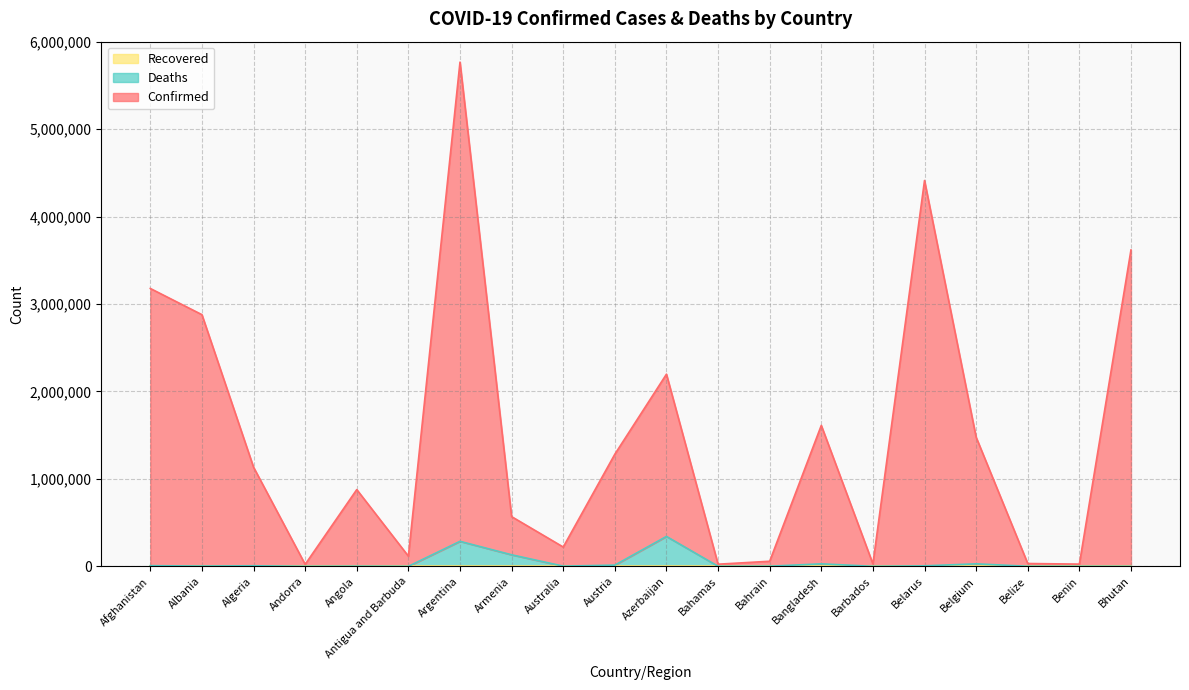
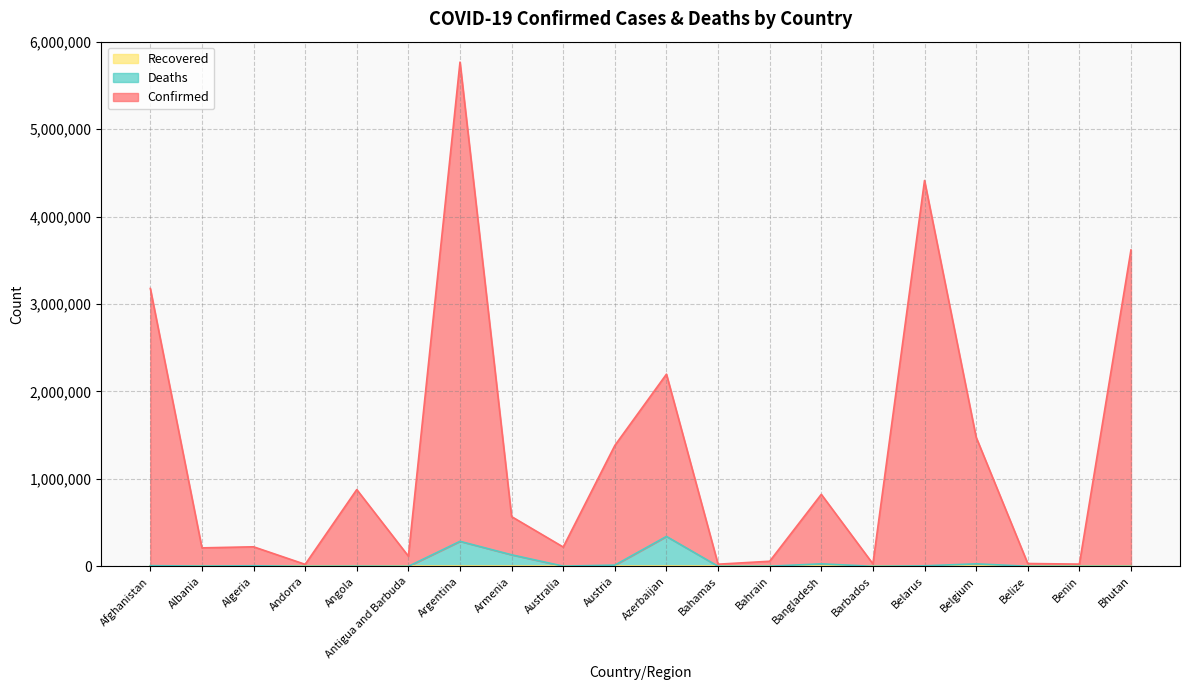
  {
    "Recovered": {
      "Argentina": "0",
      "Armenia": "0",
      "Azerbaijan": "0"
    },
    "Deaths": {
      "Argentina": "300,000",
      "Armenia": "100,000",
      "Azerbaijan": "300,000"
    },
    "Confirmed": {
      "Afghanistan": "3,200,000",
-     "Albania": "2,900,000",
-     "Algeria": "1,100,000",
+     "Albania": "200,000",
+     "Algeria": "200,000",
      "Angola": "900,000",
      "Antigua and Barbuda": "100,000",
      "Argentina": "5,500,000",
      "Armenia": "400,000",
      "Australia": "200,000",
-     "Austria": "1,300,000",
+     "Austria": "1,400,000",
      "Azerbaijan": "1,900,000",
      "Bahrain": "100,000",
-     "Bangladesh": "1,600,000",
+     "Bangladesh": "800,000",
      "Belarus": "4,400,000",
      "Belgium": "1,400,000",
      "Belize": "0",
      "Bhutan": "3,600,000"
    }
  }
